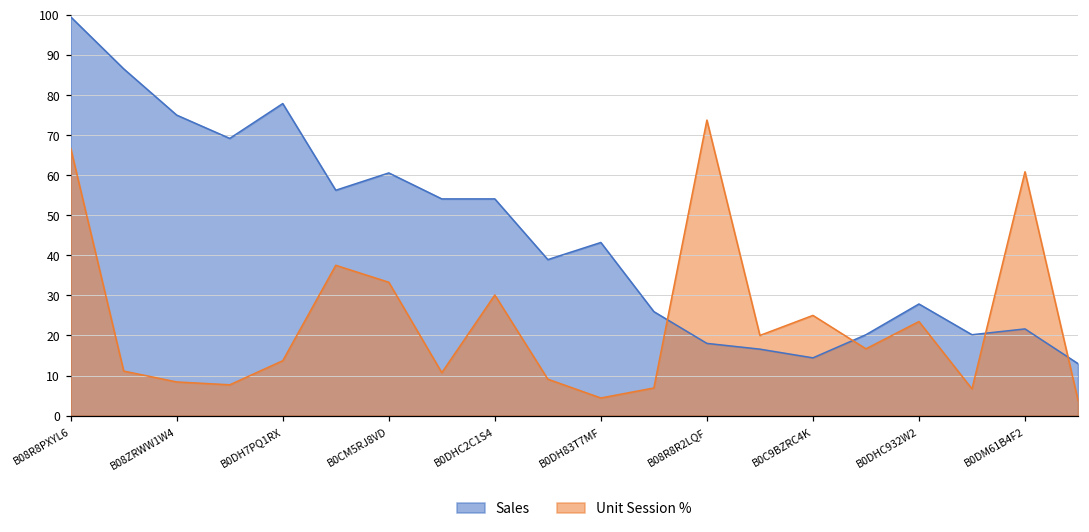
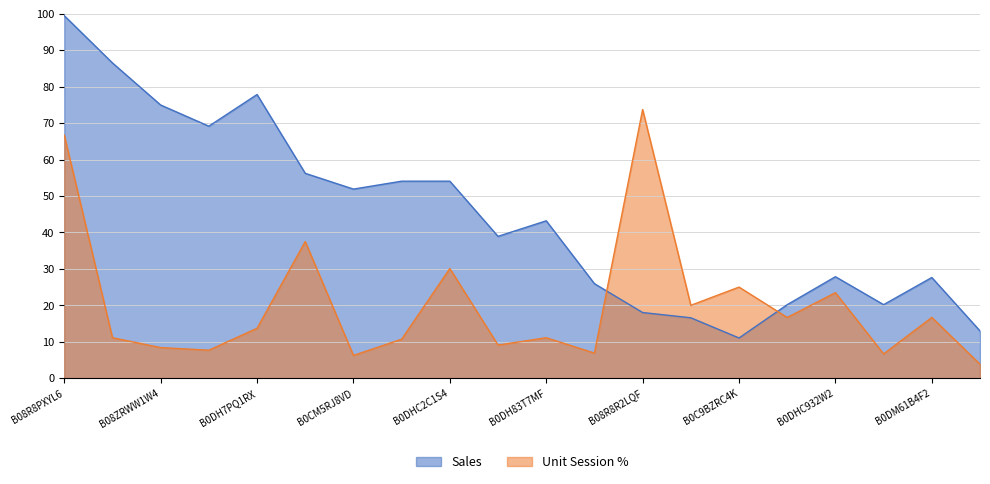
  {
    "Sales": {
      "B08R8PXYL6": 99,
      "B08ZRWW1W4": 75,
      "B0DH7PQ1RX": 78,
-     "B0CM5RJ8VD": 61,
+     "B0CM5RJ8VD": 52,
      "B0DHC2C1S4": 54,
      "B0DH83T7MF": 43,
      "B08R8R2LQF": 18,
-     "B0C9BZRC4K": 14,
+     "B0C9BZRC4K": 11,
      "B0DHC932W2": 28,
-     "B0DM61B4F2": 22
+     "B0DM61B4F2": 28
    },
    "Unit Session %": {
      "B08R8PXYL6": 67,
      "B08ZRWW1W4": 8,
      "B0DH7PQ1RX": 14,
-     "B0CM5RJ8VD": 33,
+     "B0CM5RJ8VD": 6,
      "B0DHC2C1S4": 30,
-     "B0DH83T7MF": 4,
+     "B0DH83T7MF": 11,
      "B08R8R2LQF": 74,
      "B0C9BZRC4K": 25,
      "B0DHC932W2": 23,
-     "B0DM61B4F2": 61
+     "B0DM61B4F2": 17
    }
  }
